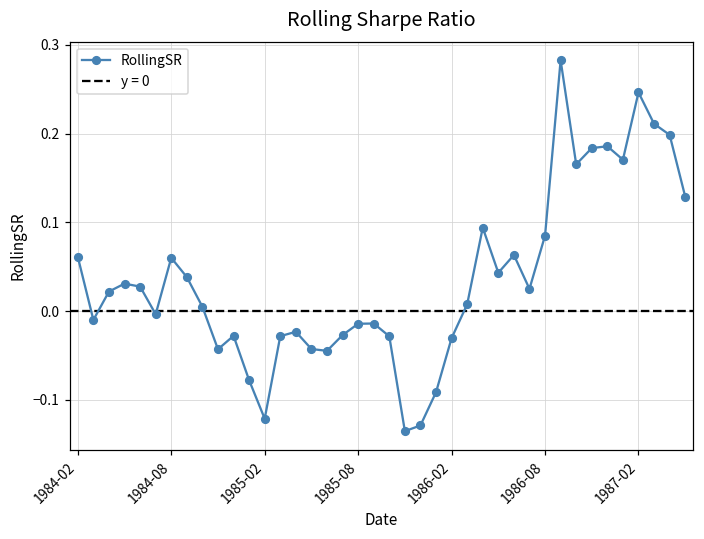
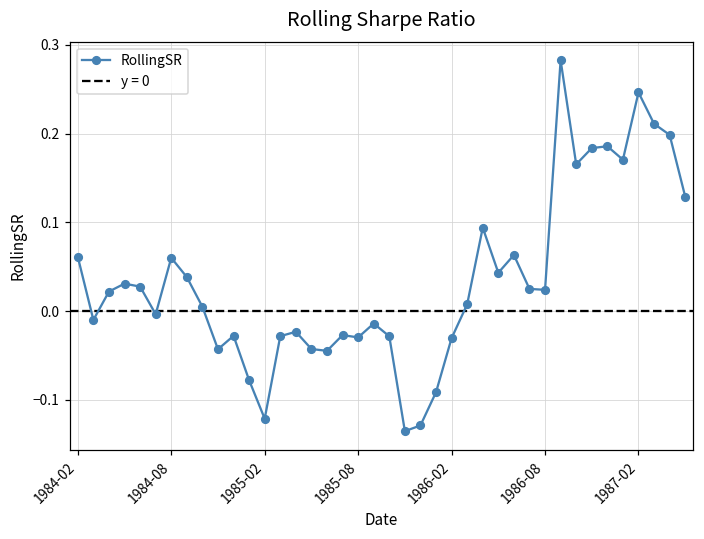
  {
    "1984-02": 0.06,
    "1984-08": 0.06,
    "1985-02": -0.12,
-   "1985-08": -0.01,
+   "1985-08": -0.03,
    "1986-02": -0.03,
-   "1986-08": 0.09,
+   "1986-08": 0.02,
    "1987-02": 0.25
  }
